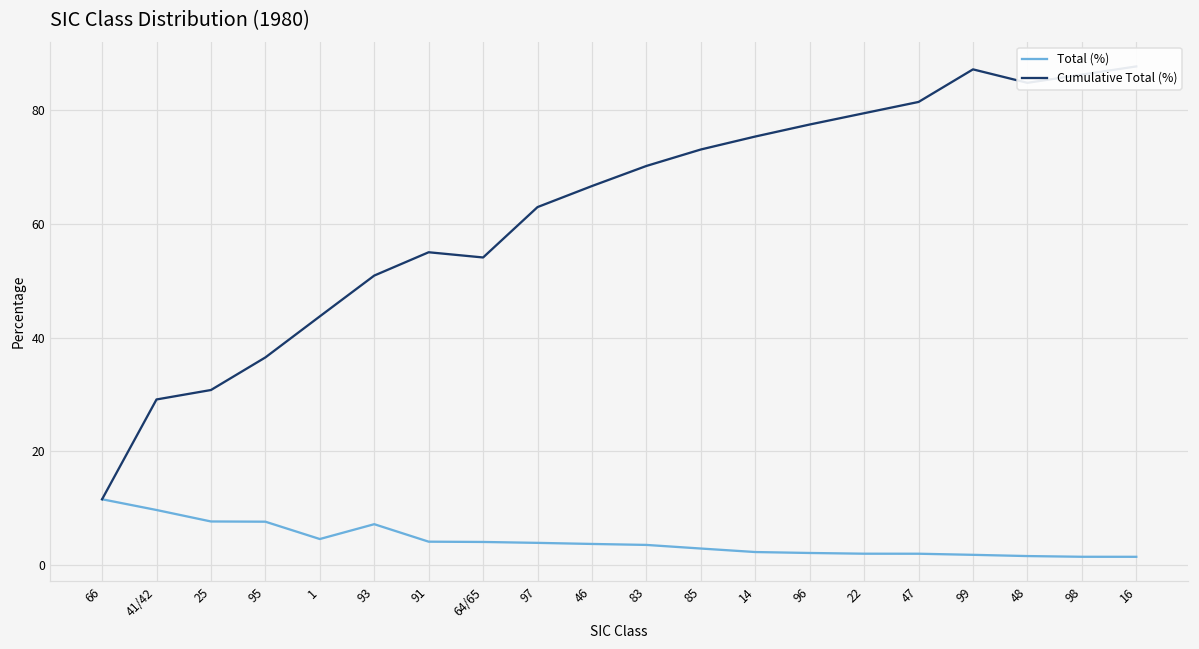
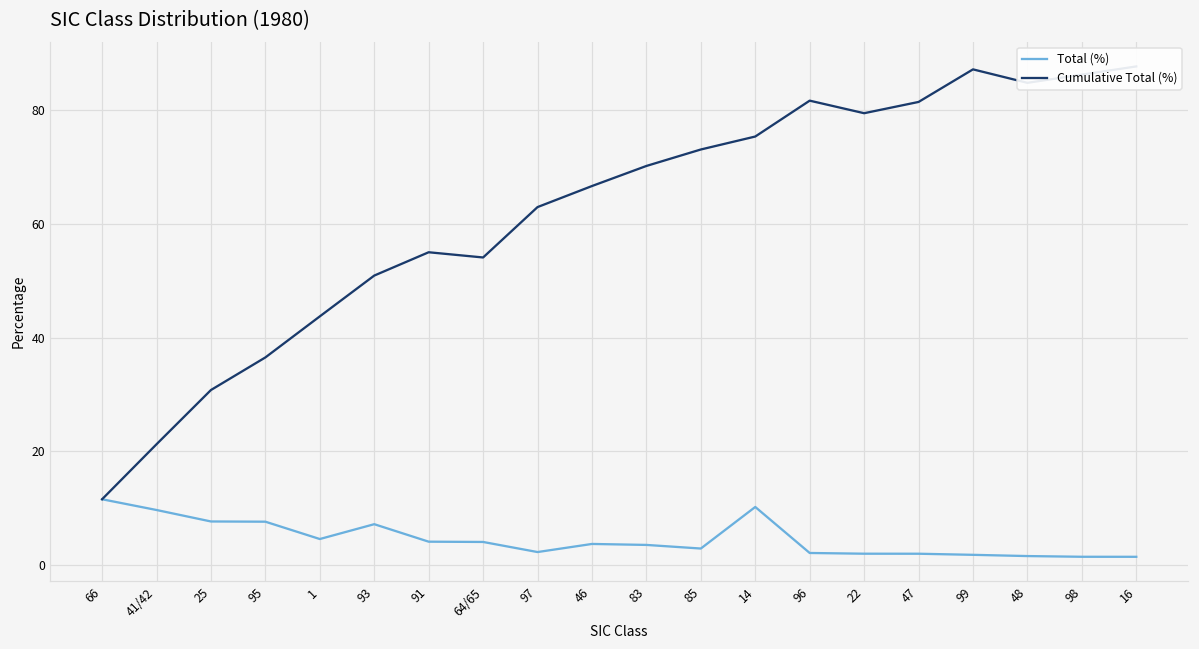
  {
    "Total (%)": {
      "41/42": 10,
      "25": 8,
      "95": 8,
      "1": 5,
      "93": 7,
      "91": 4,
      "64/65": 4,
-     "97": 4,
+     "97": 2,
      "46": 4,
      "83": 4,
      "85": 3,
-     "14": 2,
+     "14": 10,
      "96": 2,
      "22": 2,
      "47": 2,
      "99": 2,
      "48": 2,
      "98": 1,
      "16": 1
    },
    "Cumulative Total (%)": {
-     "41/42": 29,
+     "41/42": 21,
      "25": 31,
      "95": 36,
      "1": 44,
      "93": 51,
      "91": 55,
      "64/65": 54,
      "97": 63,
      "46": 67,
      "83": 70,
      "85": 73,
      "14": 75,
-     "96": 77,
+     "96": 82,
      "22": 79,
      "47": 81,
      "99": 87
    }
  }
